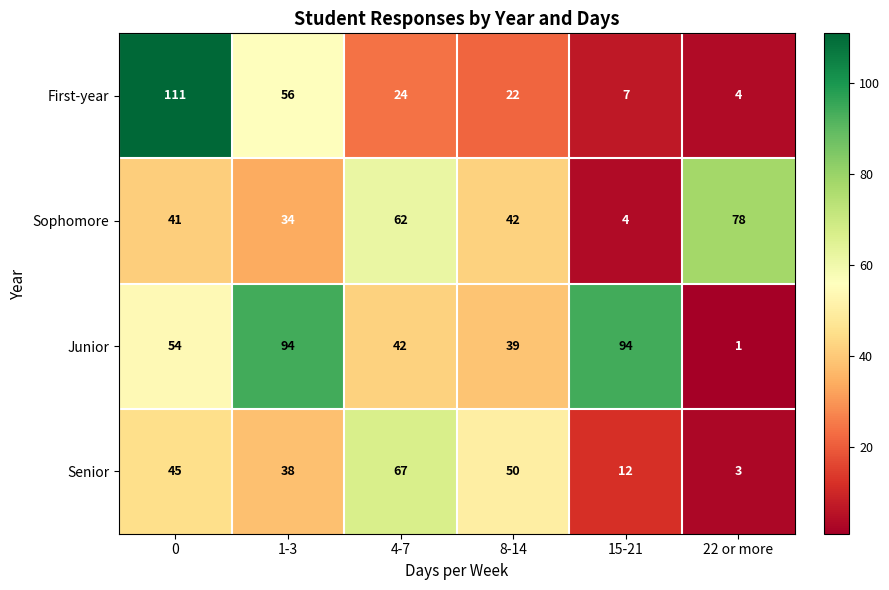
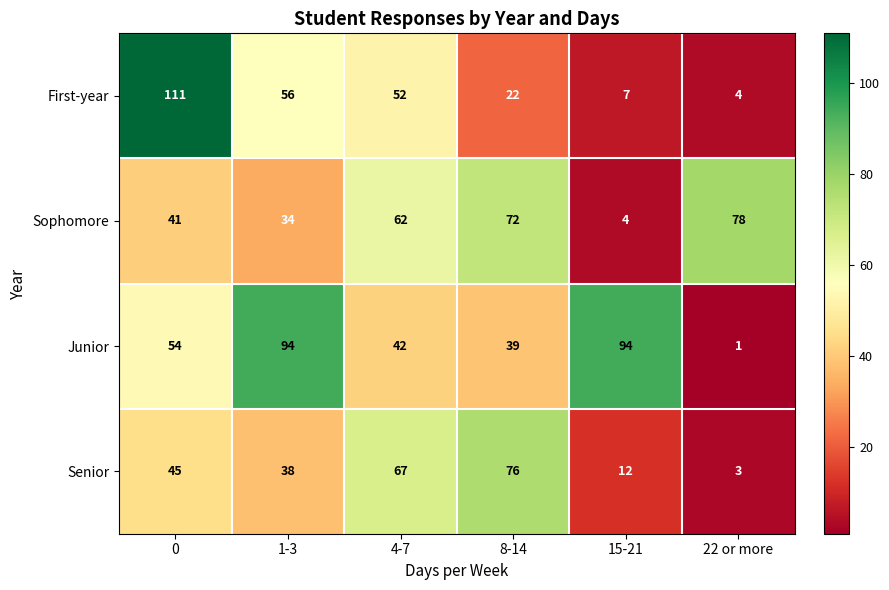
  {
    "First-year": {
      "0": 111,
      "1-3": 56,
-     "4-7": 24,
+     "4-7": 52,
      "8-14": 22,
      "15-21": 7,
      "22 or more": 4
    },
    "Sophomore": {
      "0": 41,
      "1-3": 34,
      "4-7": 62,
-     "8-14": 42,
+     "8-14": 72,
      "15-21": 4,
      "22 or more": 78
    },
    "Junior": {
      "0": 54,
      "1-3": 94,
      "4-7": 42,
      "8-14": 39,
      "15-21": 94,
      "22 or more": 1
    },
    "Senior": {
      "0": 45,
      "1-3": 38,
      "4-7": 67,
-     "8-14": 50,
+     "8-14": 76,
      "15-21": 12,
      "22 or more": 3
    }
  }
